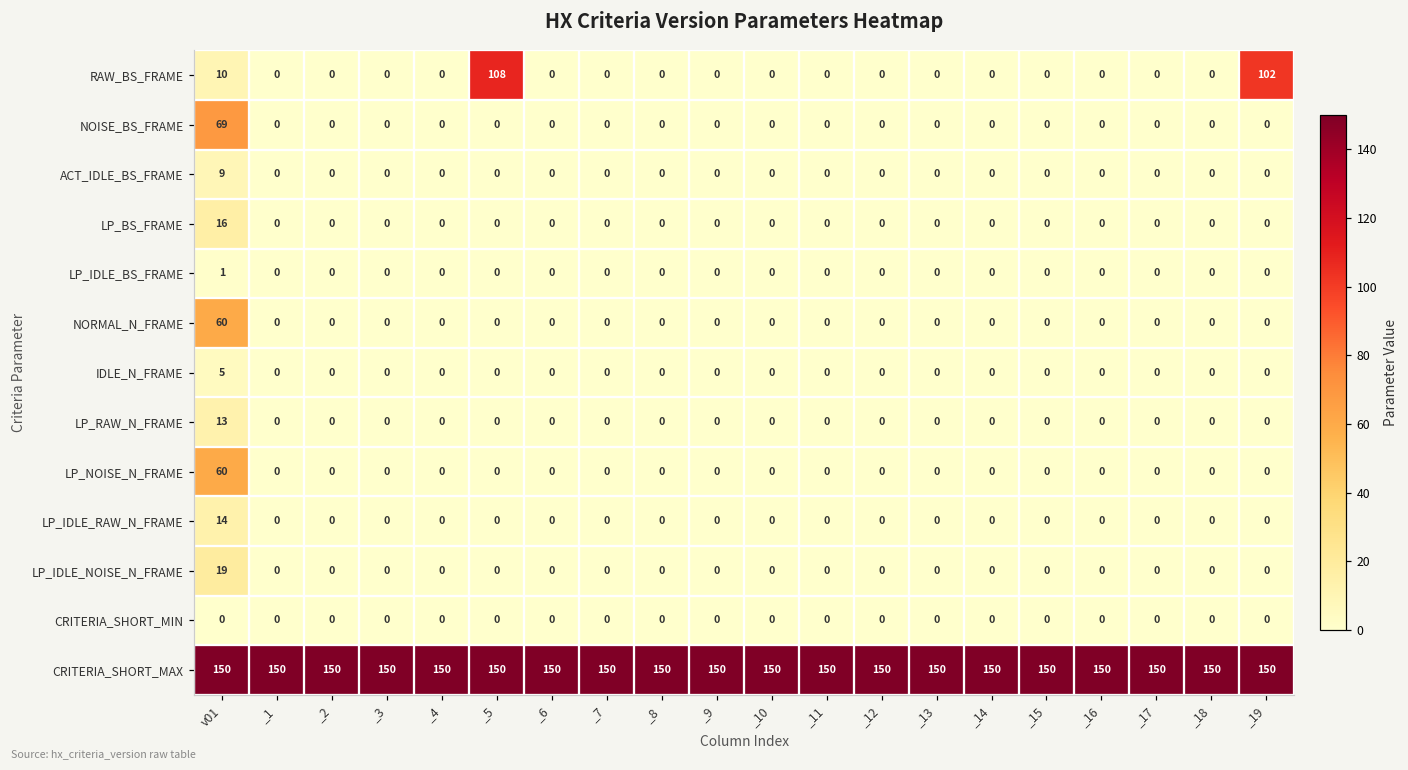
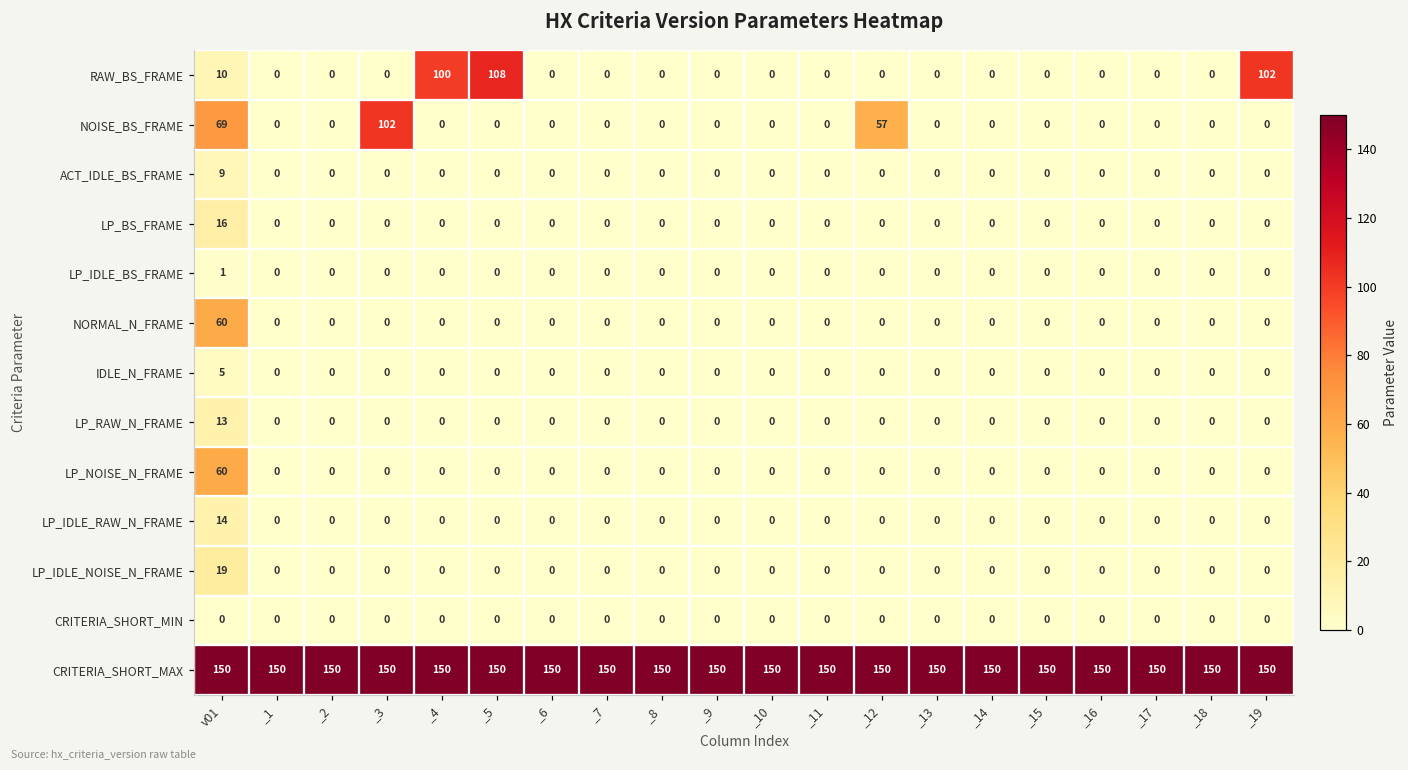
  {
    "RAW_BS_FRAME": {
      "v01": 10,
      "_1": 0,
      "_2": 0,
      "_3": 0,
-     "_4": 0,
+     "_4": 100,
      "_5": 108,
      "_6": 0,
      "_7": 0,
      "_8": 0,
      "_9": 0,
      "_10": 0,
      "_11": 0,
      "_12": 0,
      "_13": 0,
      "_14": 0,
      "_15": 0,
      "_16": 0,
      "_17": 0,
      "_18": 0,
      "_19": 102
    },
    "NOISE_BS_FRAME": {
      "v01": 69,
      "_1": 0,
      "_2": 0,
-     "_3": 0,
+     "_3": 102,
      "_4": 0,
      "_5": 0,
      "_6": 0,
      "_7": 0,
      "_8": 0,
      "_9": 0,
      "_10": 0,
      "_11": 0,
-     "_12": 0,
+     "_12": 57,
      "_13": 0,
      "_14": 0,
      "_15": 0,
      "_16": 0,
      "_17": 0,
      "_18": 0,
      "_19": 0
    }
  }
